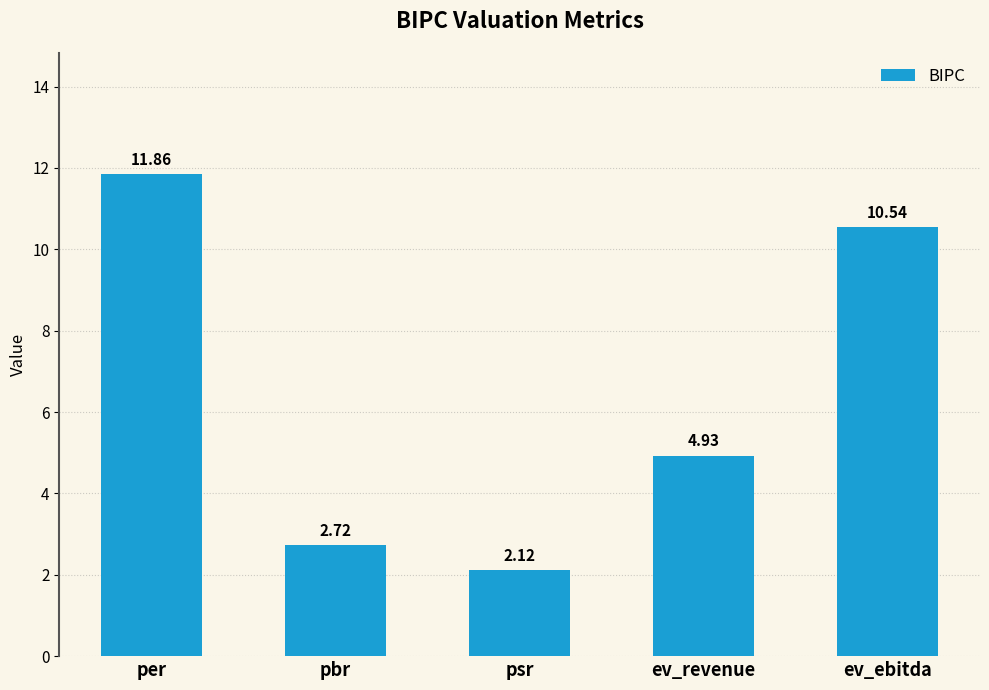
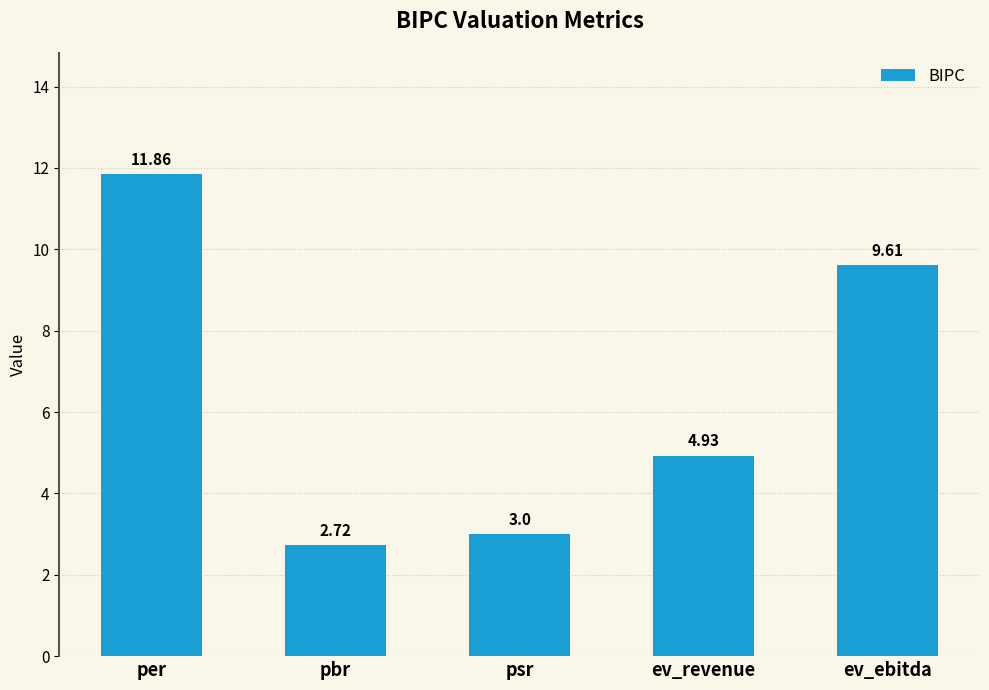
  {
    "per": 11.86,
    "pbr": 2.72,
-   "psr": 2.12,
+   "psr": 3.0,
    "ev_revenue": 4.93,
-   "ev_ebitda": 10.54
+   "ev_ebitda": 9.61
  }
